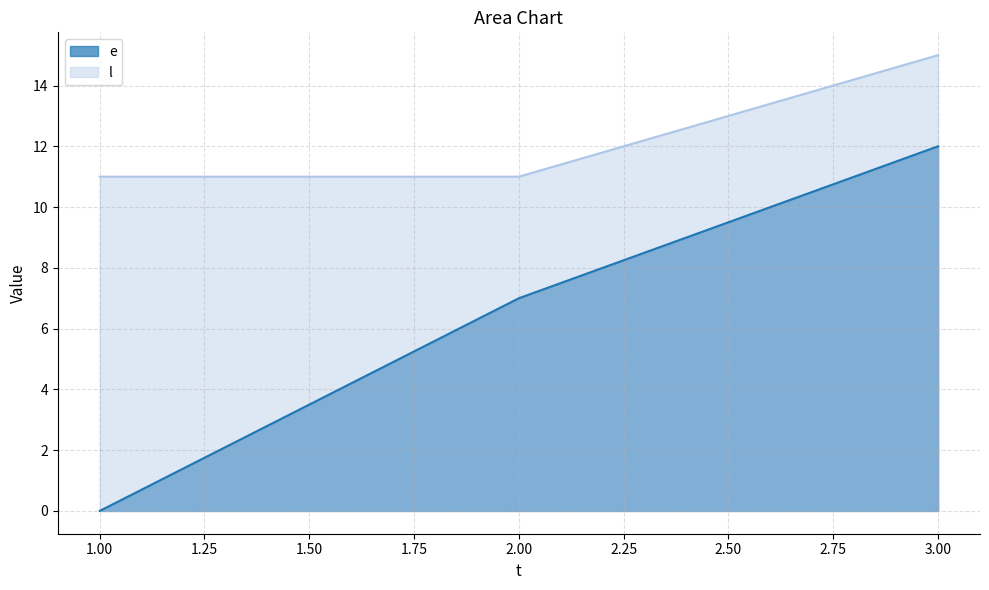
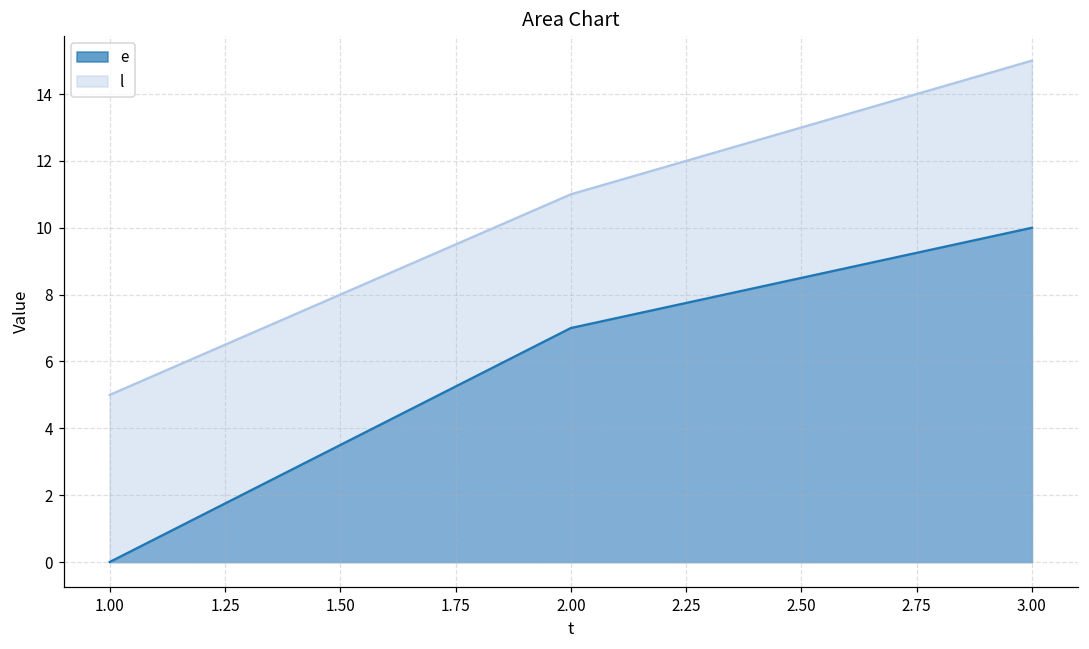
  {
    "e": {
      "1.00": 0,
      "2.00": 7,
-     "3.00": 12
+     "3.00": 10
    },
    "l": {
-     "1.00": 11,
+     "1.00": 5,
      "2.00": 11,
      "3.00": 15
    }
  }
